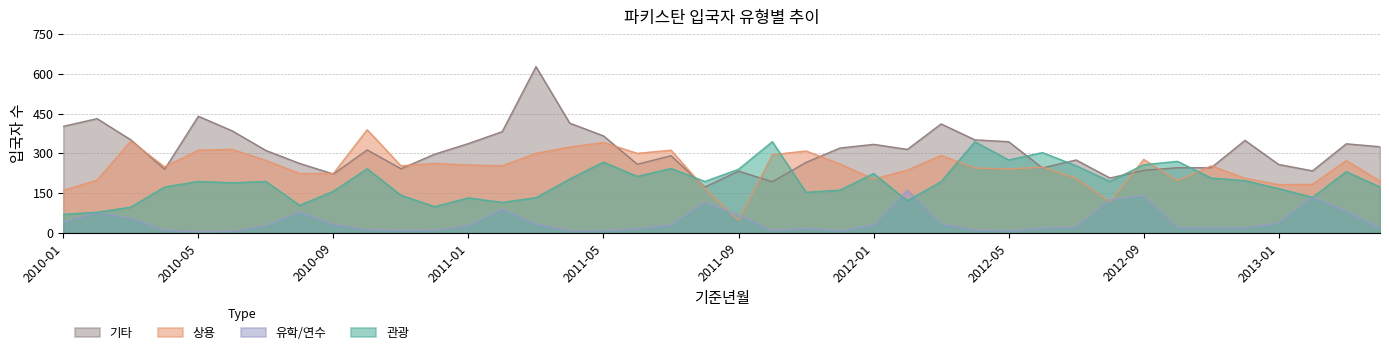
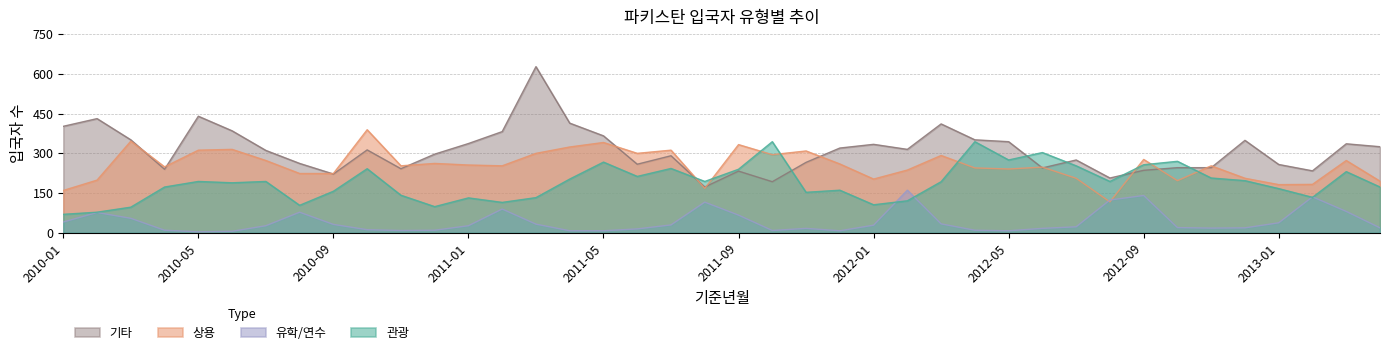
  {
    "상용": {
      "2010-01": 160,
      "2010-05": 310,
      "2011-01": 260,
      "2011-05": 340,
-     "2011-09": 50,
+     "2011-09": 330,
      "2012-01": 200,
      "2012-05": 240,
      "2012-09": 280,
      "2013-01": 180
    },
    "관광": {
      "2010-01": 70,
      "2010-05": 190,
      "2010-09": 160,
      "2011-01": 130,
      "2011-05": 270,
-     "2012-01": 220,
+     "2012-01": 110,
      "2012-05": 280,
      "2012-09": 260,
      "2013-01": 170
    }
  }
